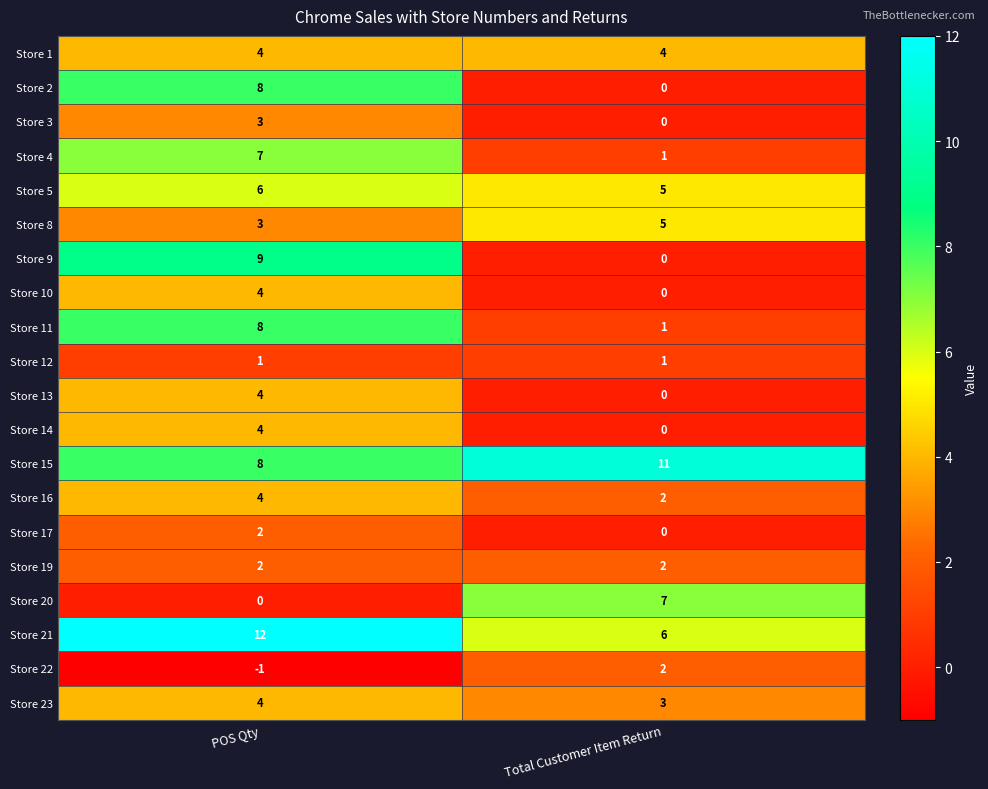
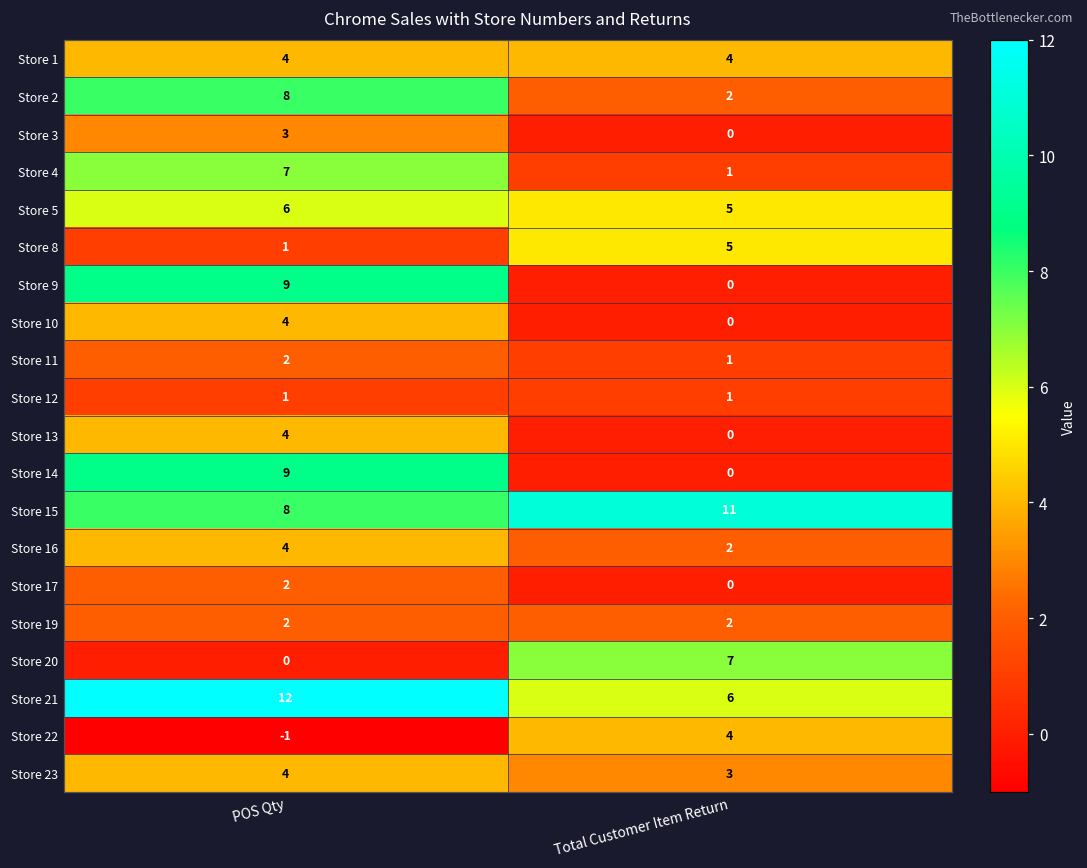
  {
    "Store 1": {
      "POS Qty": 4,
      "Total Customer Item Return": 4
    },
    "Store 2": {
      "POS Qty": 8,
-     "Total Customer Item Return": 0
+     "Total Customer Item Return": 2
    },
    "Store 3": {
      "POS Qty": 3,
      "Total Customer Item Return": 0
    },
    "Store 4": {
      "POS Qty": 7,
      "Total Customer Item Return": 1
    },
    "Store 5": {
      "POS Qty": 6,
      "Total Customer Item Return": 5
    },
    "Store 8": {
-     "POS Qty": 3,
+     "POS Qty": 1,
      "Total Customer Item Return": 5
    },
    "Store 9": {
      "POS Qty": 9,
      "Total Customer Item Return": 0
    },
    "Store 10": {
      "POS Qty": 4,
      "Total Customer Item Return": 0
    },
    "Store 11": {
-     "POS Qty": 8,
+     "POS Qty": 2,
      "Total Customer Item Return": 1
    },
    "Store 12": {
      "POS Qty": 1,
      "Total Customer Item Return": 1
    },
    "Store 13": {
      "POS Qty": 4,
      "Total Customer Item Return": 0
    },
    "Store 14": {
-     "POS Qty": 4,
+     "POS Qty": 9,
      "Total Customer Item Return": 0
    },
    "Store 15": {
      "POS Qty": 8,
      "Total Customer Item Return": 11
    },
    "Store 16": {
      "POS Qty": 4,
      "Total Customer Item Return": 2
    },
    "Store 17": {
      "POS Qty": 2,
      "Total Customer Item Return": 0
    },
    "Store 19": {
      "POS Qty": 2,
      "Total Customer Item Return": 2
    },
    "Store 20": {
      "POS Qty": 0,
      "Total Customer Item Return": 7
    },
    "Store 21": {
      "POS Qty": 12,
      "Total Customer Item Return": 6
    },
    "Store 22": {
      "POS Qty": -1,
-     "Total Customer Item Return": 2
+     "Total Customer Item Return": 4
    },
    "Store 23": {
      "POS Qty": 4,
      "Total Customer Item Return": 3
    }
  }
